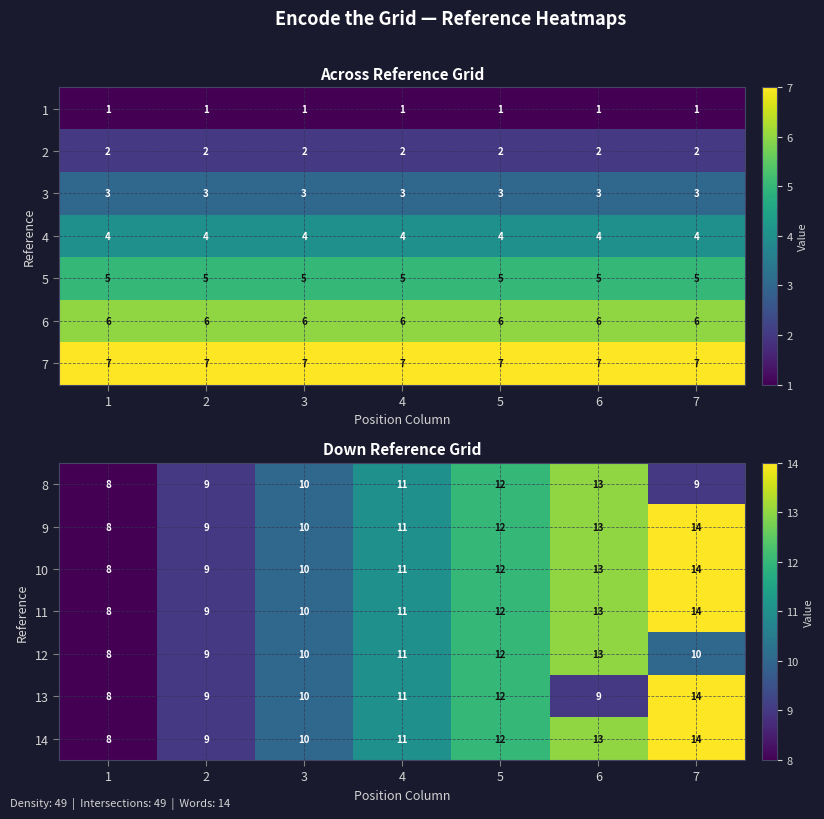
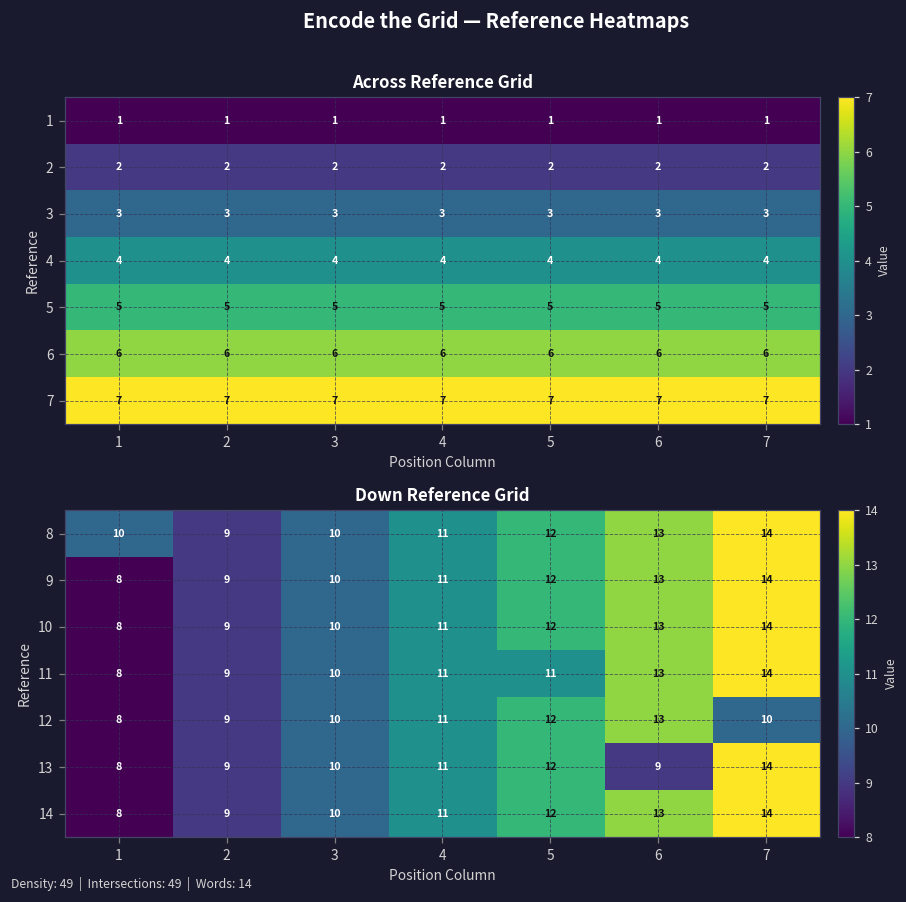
  {
    "Across Reference Grid": {
      "1": {
        "1": 1,
        "2": 1,
        "3": 1,
        "4": 1,
        "5": 1,
        "6": 1,
        "7": 1
      },
      "2": {
        "1": 2,
        "2": 2,
        "3": 2,
        "4": 2,
        "5": 2,
        "6": 2,
        "7": 2
      },
      "3": {
        "1": 3,
        "2": 3,
        "3": 3,
        "4": 3,
        "5": 3,
        "6": 3,
        "7": 3
      },
      "4": {
        "1": 4,
        "2": 4,
        "3": 4,
        "4": 4,
        "5": 4,
        "6": 4,
        "7": 4
      },
      "5": {
        "1": 5,
        "2": 5,
        "3": 5,
        "4": 5,
        "5": 5,
        "6": 5,
        "7": 5
      },
      "6": {
        "1": 6,
        "2": 6,
        "3": 6,
        "4": 6,
        "5": 6,
        "6": 6,
        "7": 6
      },
      "7": {
        "1": 7,
        "2": 7,
        "3": 7,
        "4": 7,
        "5": 7,
        "6": 7,
        "7": 7
      }
    },
    "Down Reference Grid": {
      "8": {
-       "1": 8,
+       "1": 10,
        "2": 9,
        "3": 10,
        "4": 11,
        "5": 12,
        "6": 13,
-       "7": 9
+       "7": 14
      },
      "9": {
        "1": 8,
        "2": 9,
        "3": 10,
        "4": 11,
        "5": 12,
        "6": 13,
        "7": 14
      },
      "10": {
        "1": 8,
        "2": 9,
        "3": 10,
        "4": 11,
        "5": 12,
        "6": 13,
        "7": 14
      },
      "11": {
        "1": 8,
        "2": 9,
        "3": 10,
        "4": 11,
-       "5": 12,
+       "5": 11,
        "6": 13,
        "7": 14
      },
      "12": {
        "1": 8,
        "2": 9,
        "3": 10,
        "4": 11,
        "5": 12,
        "6": 13,
        "7": 10
      },
      "13": {
        "1": 8,
        "2": 9,
        "3": 10,
        "4": 11,
        "5": 12,
        "6": 9,
        "7": 14
      },
      "14": {
        "1": 8,
        "2": 9,
        "3": 10,
        "4": 11,
        "5": 12,
        "6": 13,
        "7": 14
      }
    }
  }
